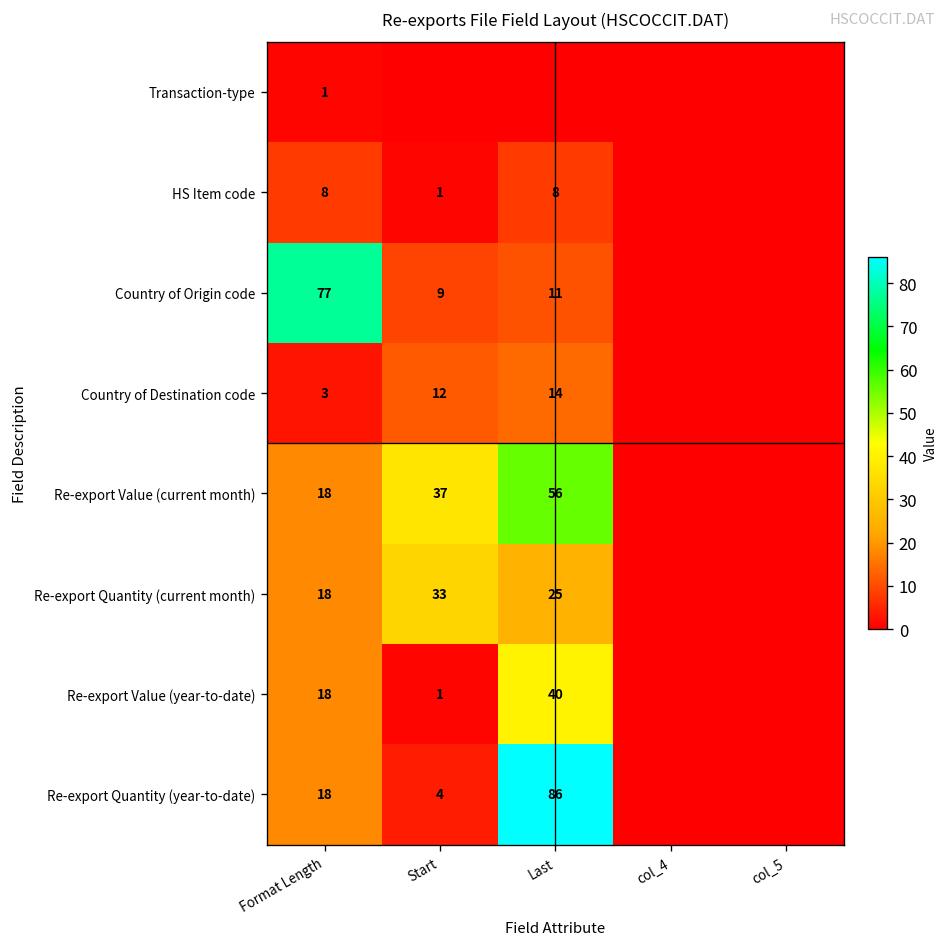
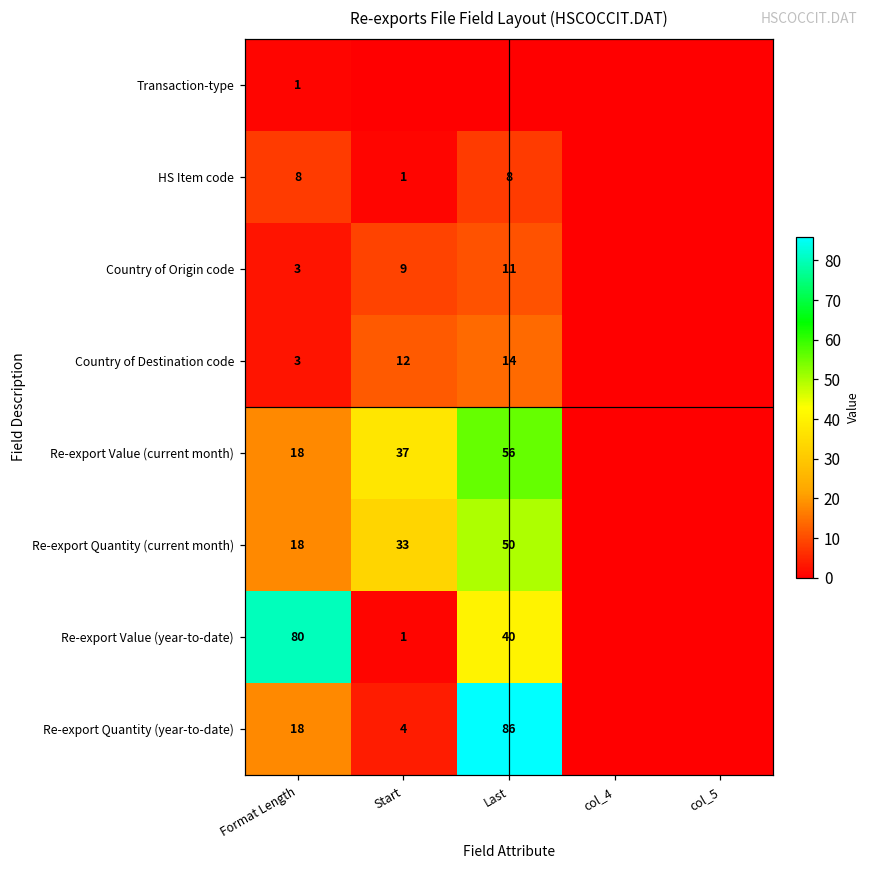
  {
    "Transaction-type": {
      "Format Length": 1
    },
    "HS Item code": {
      "Format Length": 8,
      "Start": 1,
      "Last": 8
    },
    "Country of Origin code": {
-     "Format Length": 77,
+     "Format Length": 3,
      "Start": 9,
      "Last": 11
    },
    "Country of Destination code": {
      "Format Length": 3,
      "Start": 12,
      "Last": 14
    },
    "Re-export Value (current month)": {
      "Format Length": 18,
      "Start": 37,
      "Last": 56
    },
    "Re-export Quantity (current month)": {
      "Format Length": 18,
      "Start": 33,
-     "Last": 25
+     "Last": 50
    },
    "Re-export Value (year-to-date)": {
-     "Format Length": 18,
+     "Format Length": 80,
      "Start": 1,
      "Last": 40
    },
    "Re-export Quantity (year-to-date)": {
      "Format Length": 18,
      "Start": 4,
      "Last": 86
    }
  }
